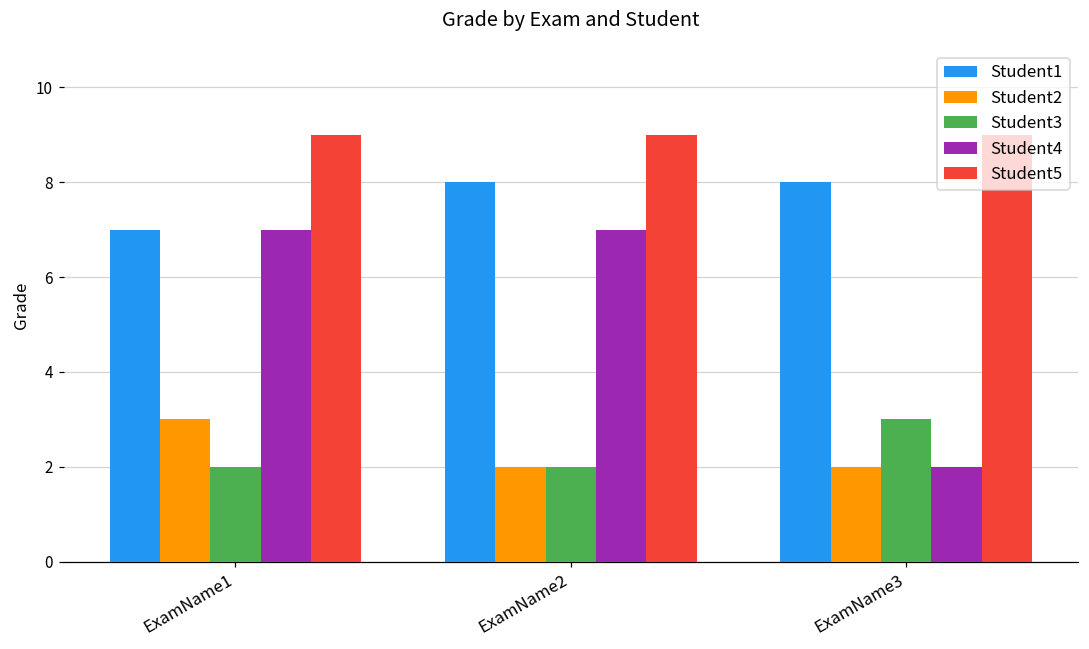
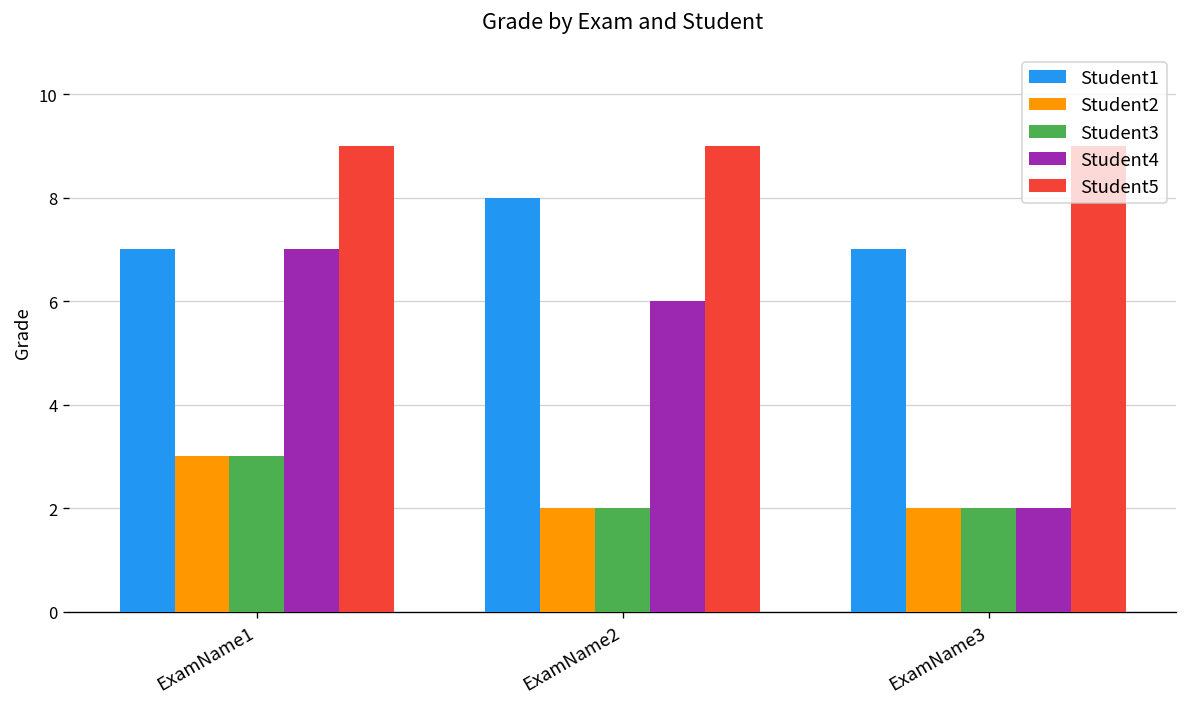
  {
    "Student1": {
      "ExamName1": 7,
      "ExamName2": 8,
-     "ExamName3": 8
+     "ExamName3": 7
    },
    "Student2": {
      "ExamName1": 3,
      "ExamName2": 2,
      "ExamName3": 2
    },
    "Student3": {
-     "ExamName1": 2,
+     "ExamName1": 3,
      "ExamName2": 2,
-     "ExamName3": 3
+     "ExamName3": 2
    },
    "Student4": {
      "ExamName1": 7,
-     "ExamName2": 7,
+     "ExamName2": 6,
      "ExamName3": 2
    },
    "Student5": {
      "ExamName1": 9,
      "ExamName2": 9
    }
  }
